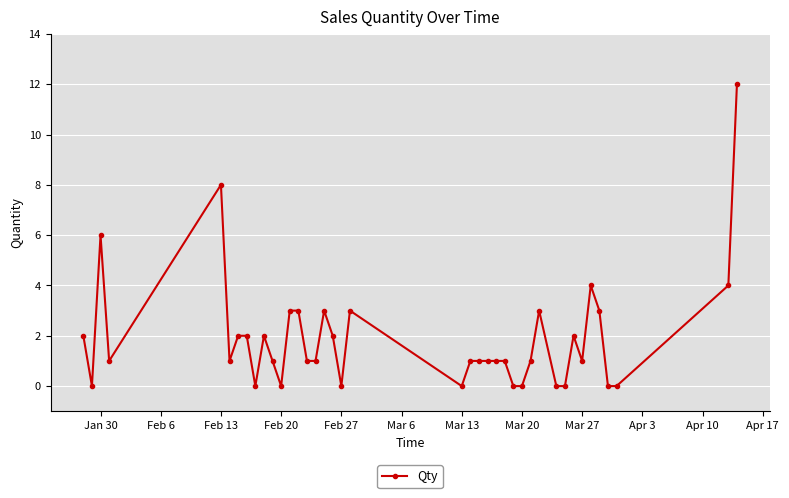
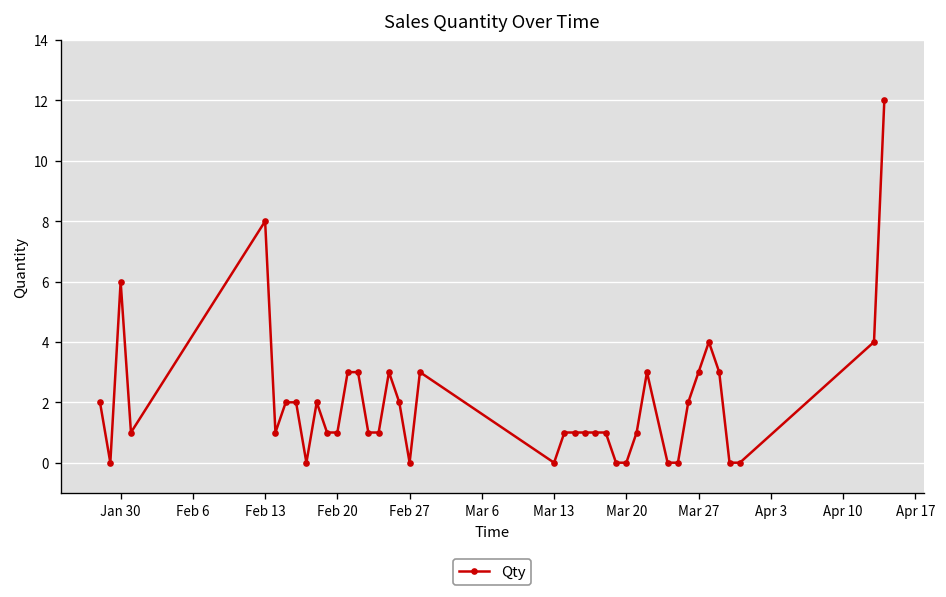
  {
    "Jan 30": 6,
    "Feb 13": 8,
-   "Feb 20": 0,
+   "Feb 20": 1,
    "Feb 27": 0,
    "Mar 13": 0,
    "Mar 20": 0,
-   "Mar 27": 1
+   "Mar 27": 3
  }
